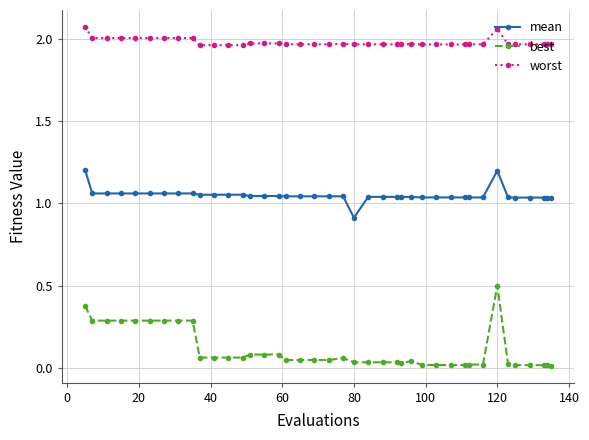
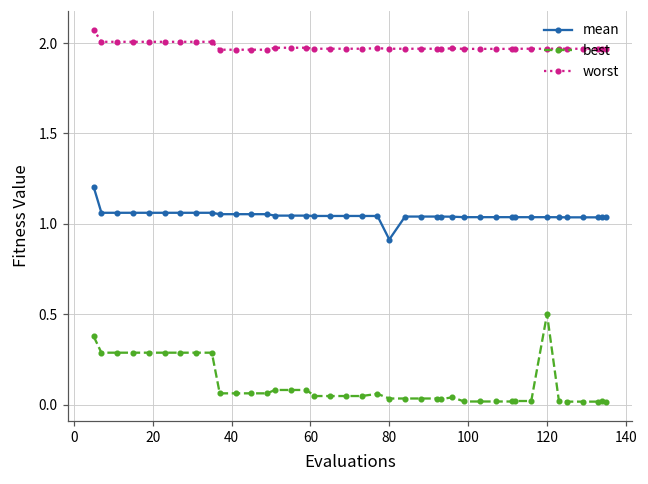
  {
    "mean": {
      "80": 0.91,
-     "120": 1.20
+     "120": 1.04
    },
    "best": {
      "80": 0.03,
      "120": 0.50
    },
    "worst": {
      "80": 1.97,
-     "120": 2.06
+     "120": 1.97
    }
  }
